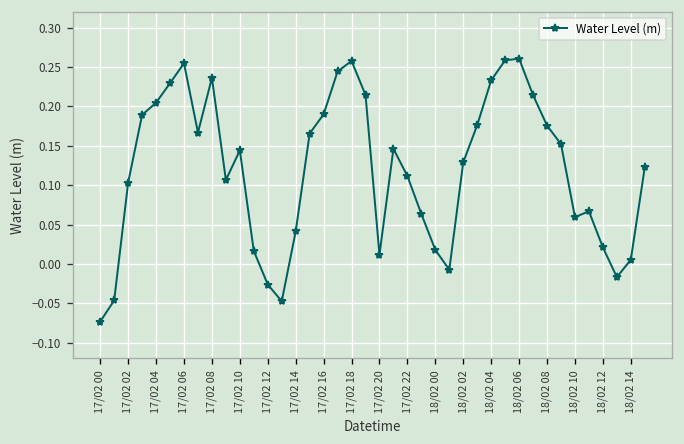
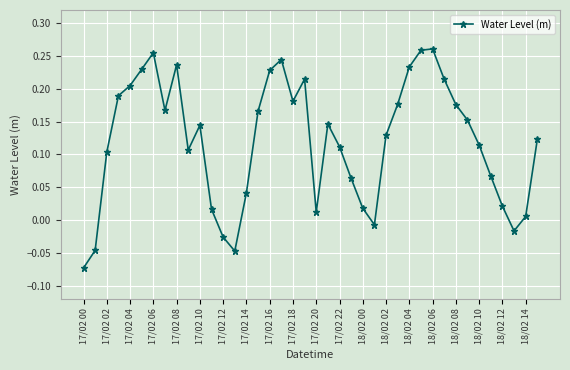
  {
    "17/02 00": -0.07,
    "17/02 02": 0.10,
    "17/02 04": 0.20,
    "17/02 06": 0.25,
    "17/02 08": 0.24,
    "17/02 10": 0.14,
    "17/02 12": -0.03,
    "17/02 14": 0.04,
-   "17/02 16": 0.19,
-   "17/02 18": 0.26,
+   "17/02 16": 0.23,
+   "17/02 18": 0.18,
    "17/02 20": 0.01,
    "17/02 22": 0.11,
    "18/02 00": 0.02,
    "18/02 02": 0.13,
    "18/02 04": 0.23,
    "18/02 06": 0.26,
    "18/02 08": 0.18,
-   "18/02 10": 0.06,
+   "18/02 10": 0.11,
    "18/02 12": 0.02,
    "18/02 14": 0.01
  }
